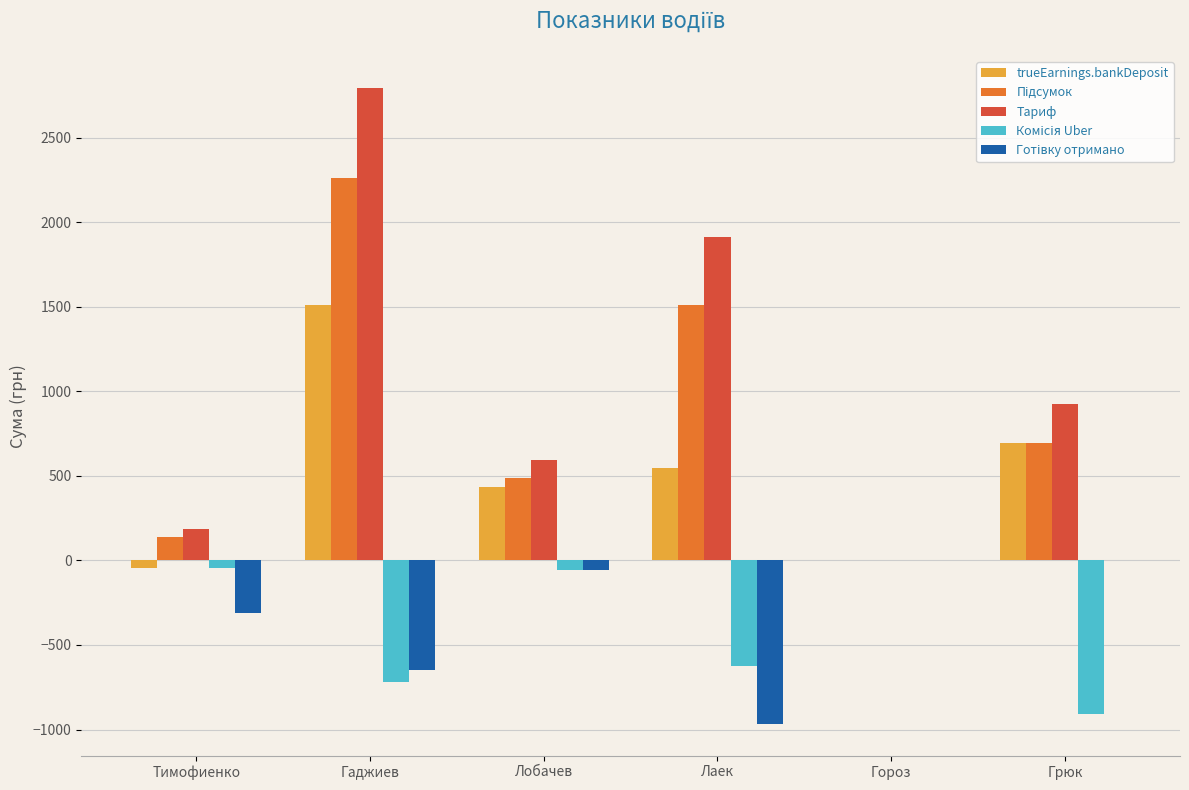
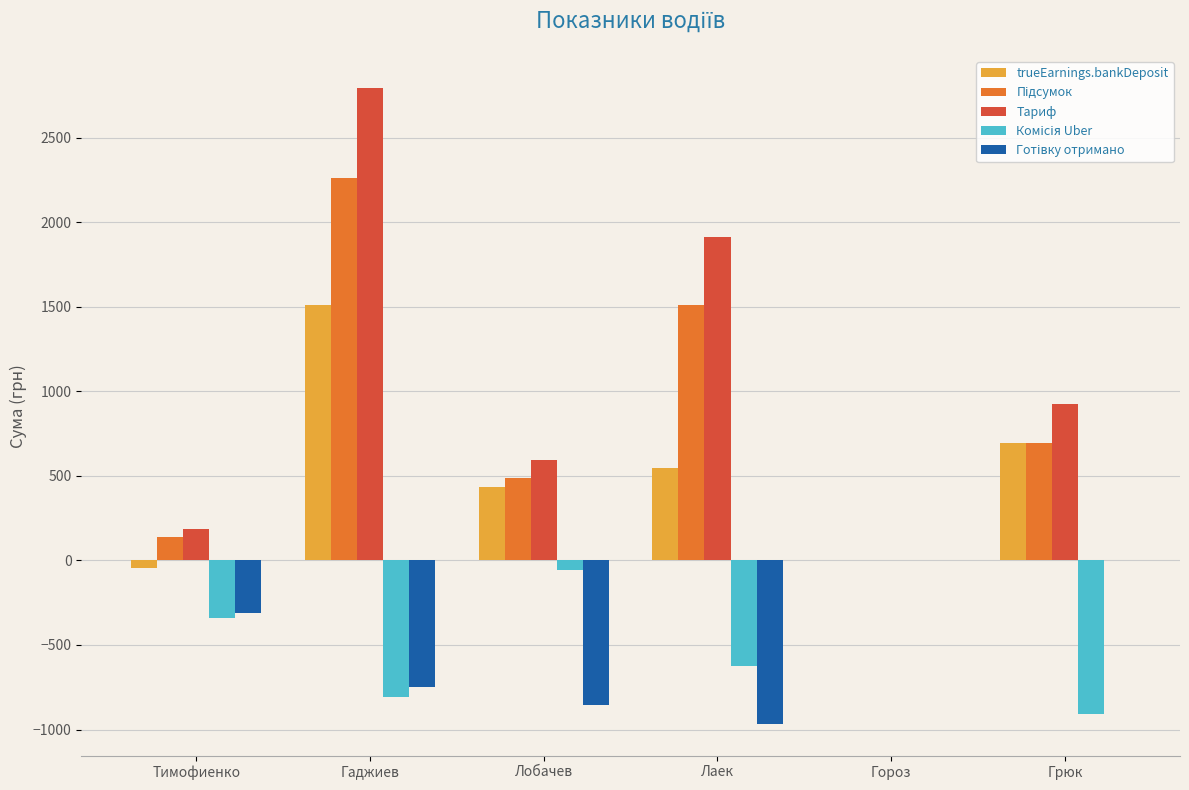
  {
    "Комісія Uber": {
-     "Тимофиенко": -50,
-     "Гаджиев": -720,
+     "Тимофиенко": -340,
+     "Гаджиев": -810,
      "Лобачев": -60,
      "Лаек": -630,
      "Гороз": 0,
      "Грюк": -910
    },
    "Готівку отримано": {
      "Тимофиенко": -310,
-     "Гаджиев": -650,
-     "Лобачев": -60,
+     "Гаджиев": -750,
+     "Лобачев": -850,
      "Лаек": -970,
      "Гороз": 0,
      "Грюк": 0
    }
  }
